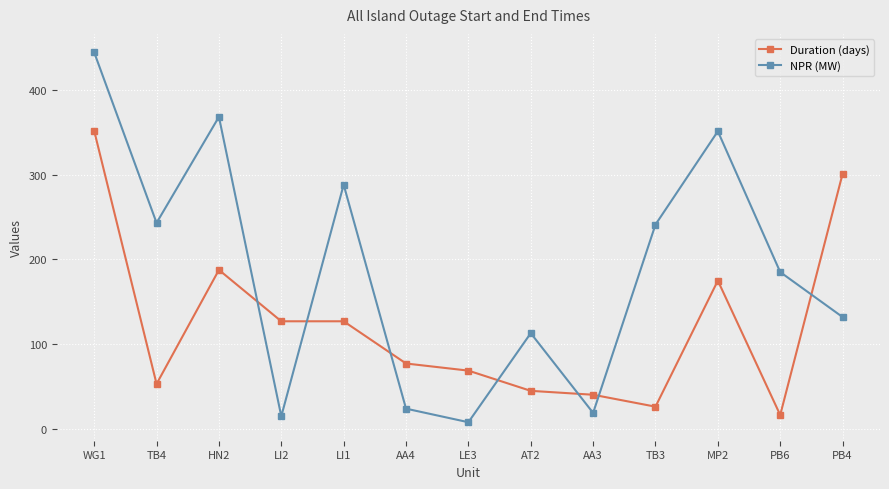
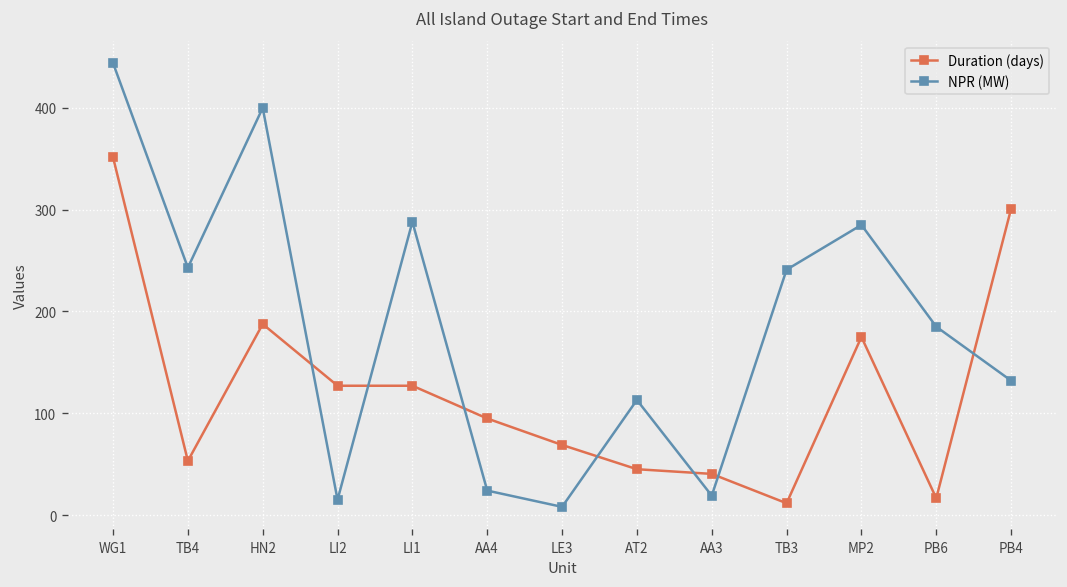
  {
    "Duration (days)": {
      "WG1": 350,
      "TB4": 50,
      "HN2": 190,
      "LI2": 130,
      "LI1": 130,
-     "AA4": 80,
+     "AA4": 90,
      "LE3": 70,
      "AT2": 50,
      "AA3": 40,
-     "TB3": 30,
+     "TB3": 10,
      "MP2": 170,
      "PB6": 20,
      "PB4": 300
    },
    "NPR (MW)": {
      "WG1": 440,
      "TB4": 240,
-     "HN2": 370,
+     "HN2": 400,
      "LI2": 20,
      "LI1": 290,
      "AA4": 20,
      "LE3": 10,
      "AT2": 110,
      "AA3": 20,
      "TB3": 240,
-     "MP2": 350,
+     "MP2": 290,
      "PB6": 190,
      "PB4": 130
    }
  }
